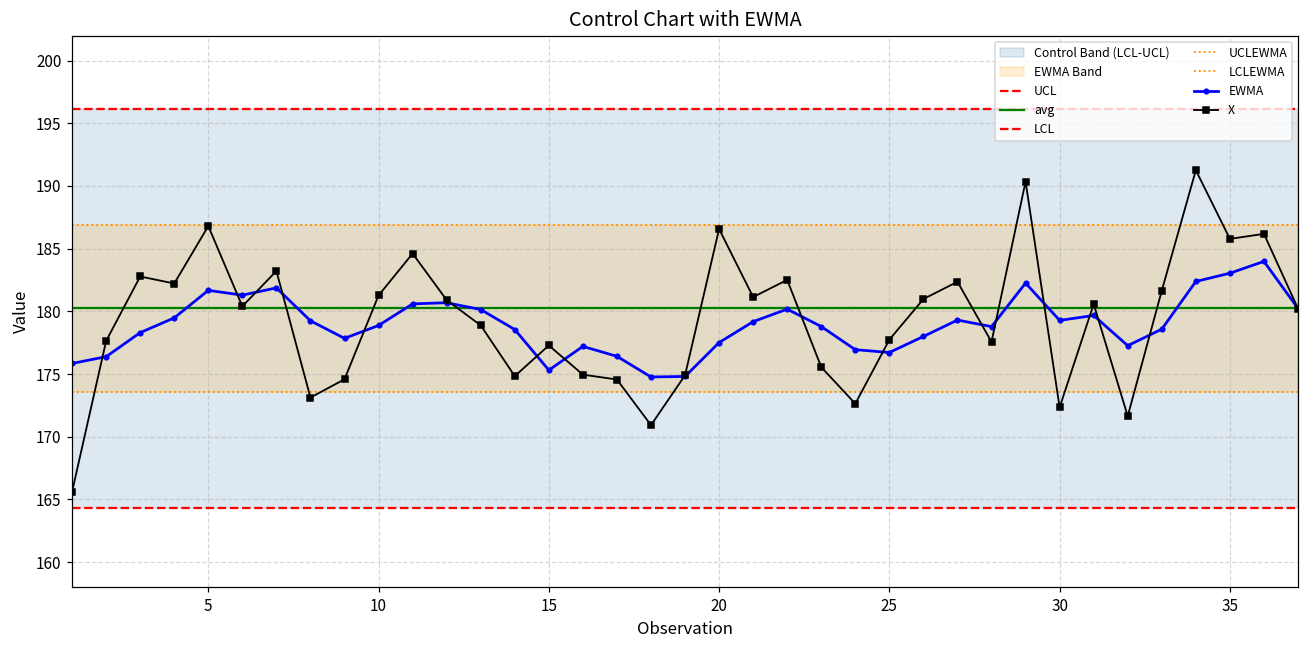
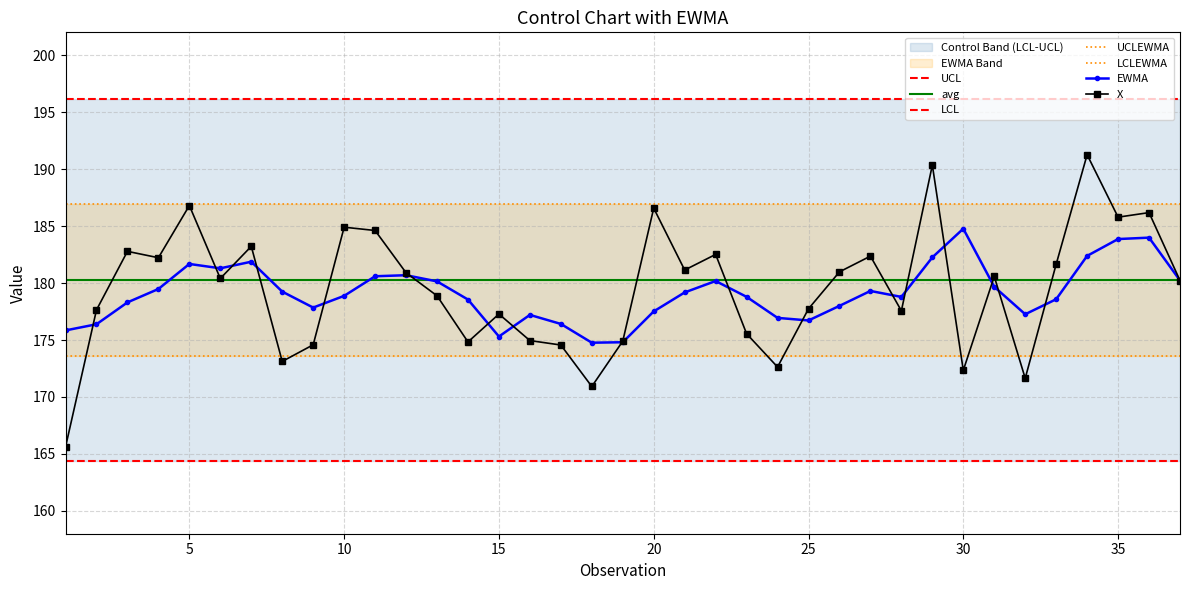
  {
    "Control Band (LCL-UCL)": {
      "5": 196.1,
      "10": 196.1,
      "15": 196.1,
      "20": 196.1,
      "25": 196.1
    },
    "avg": {
      "5": 180.2,
      "10": 180.2,
      "15": 180.2,
      "20": 180.2,
      "25": 180.2,
      "30": 180.2,
      "35": 180.2
    },
    "LCL": {
      "5": 164.3,
      "10": 164.3,
      "15": 164.3,
      "20": 164.3,
      "25": 164.3,
      "30": 164.3,
      "35": 164.3
    },
    "EWMA": {
      "5": 181.7,
      "10": 178.9,
      "15": 175.3,
      "20": 177.5,
      "25": 176.7,
-     "30": 179.3,
-     "35": 183.0
+     "30": 184.8,
+     "35": 183.9
    },
    "X": {
-     "10": 181.3,
+     "10": 184.9,
      "15": 177.3,
      "20": 186.6,
      "25": 177.7,
      "30": 172.3,
      "35": 185.8
    }
  }
